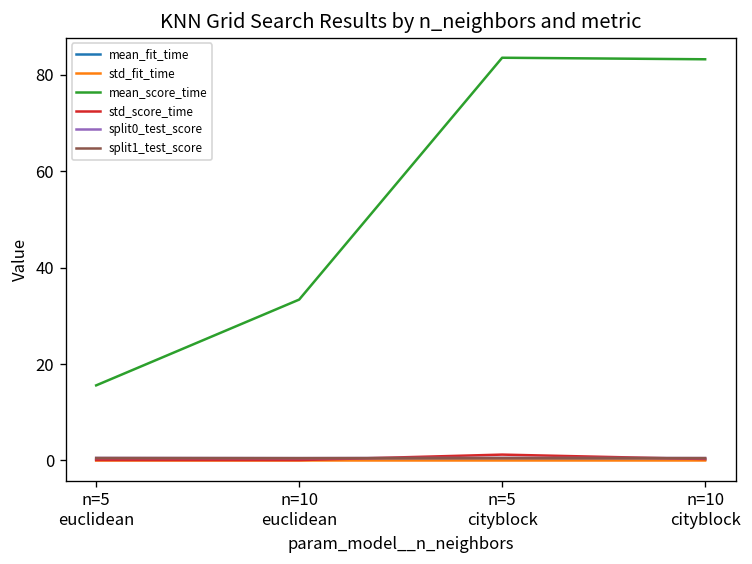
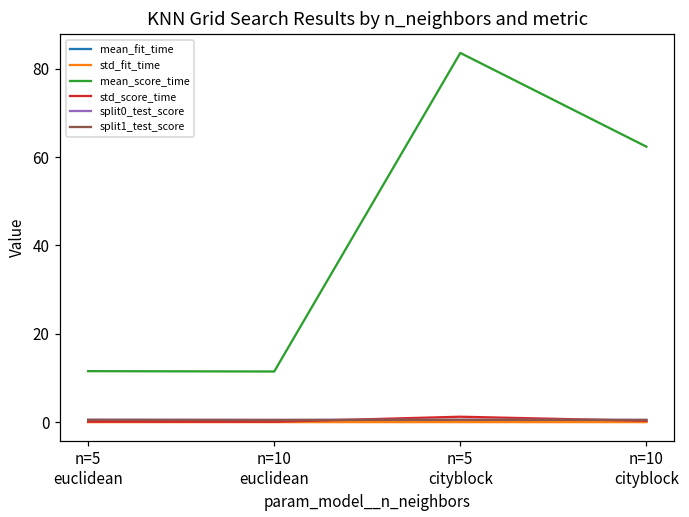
  {
    "mean_score_time": {
-     "n=5 euclidean": 16,
-     "n=10 euclidean": 33,
+     "n=5 euclidean": 12,
+     "n=10 euclidean": 11,
      "n=5 cityblock": 84,
-     "n=10 cityblock": 83
+     "n=10 cityblock": 62
    },
    "std_score_time": {
      "n=5 cityblock": 1
    }
  }
